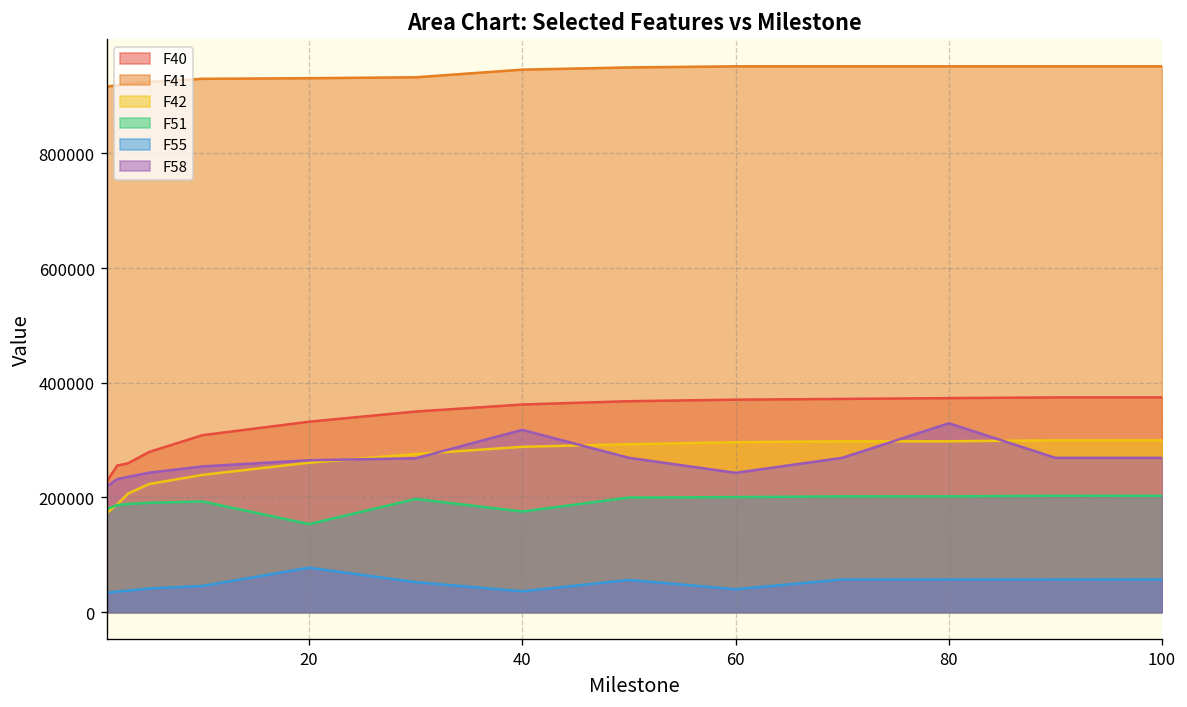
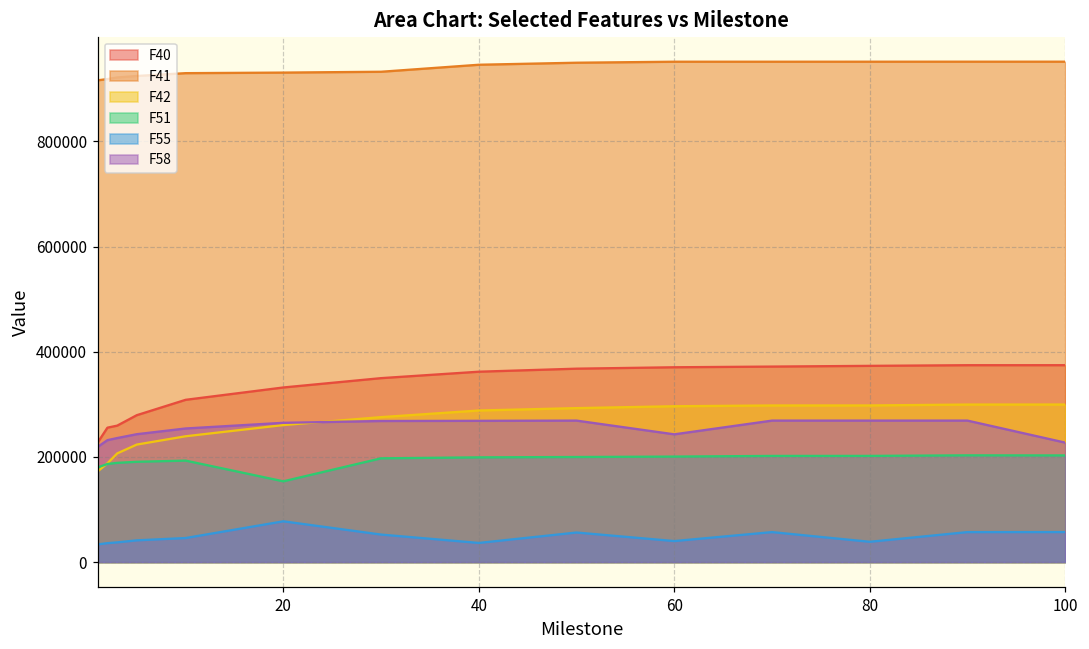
  {
    "F51": {
      "20": 150000,
-     "40": 180000,
+     "40": 200000,
      "60": 200000,
      "80": 200000,
      "100": 200000
    },
    "F55": {
      "20": 80000,
      "40": 40000,
      "60": 40000,
-     "80": 60000,
+     "80": 40000,
      "100": 60000
    },
    "F58": {
-     "40": 320000,
+     "40": 270000,
      "60": 240000,
-     "80": 330000,
-     "100": 270000
+     "80": 270000,
+     "100": 230000
    }
  }
